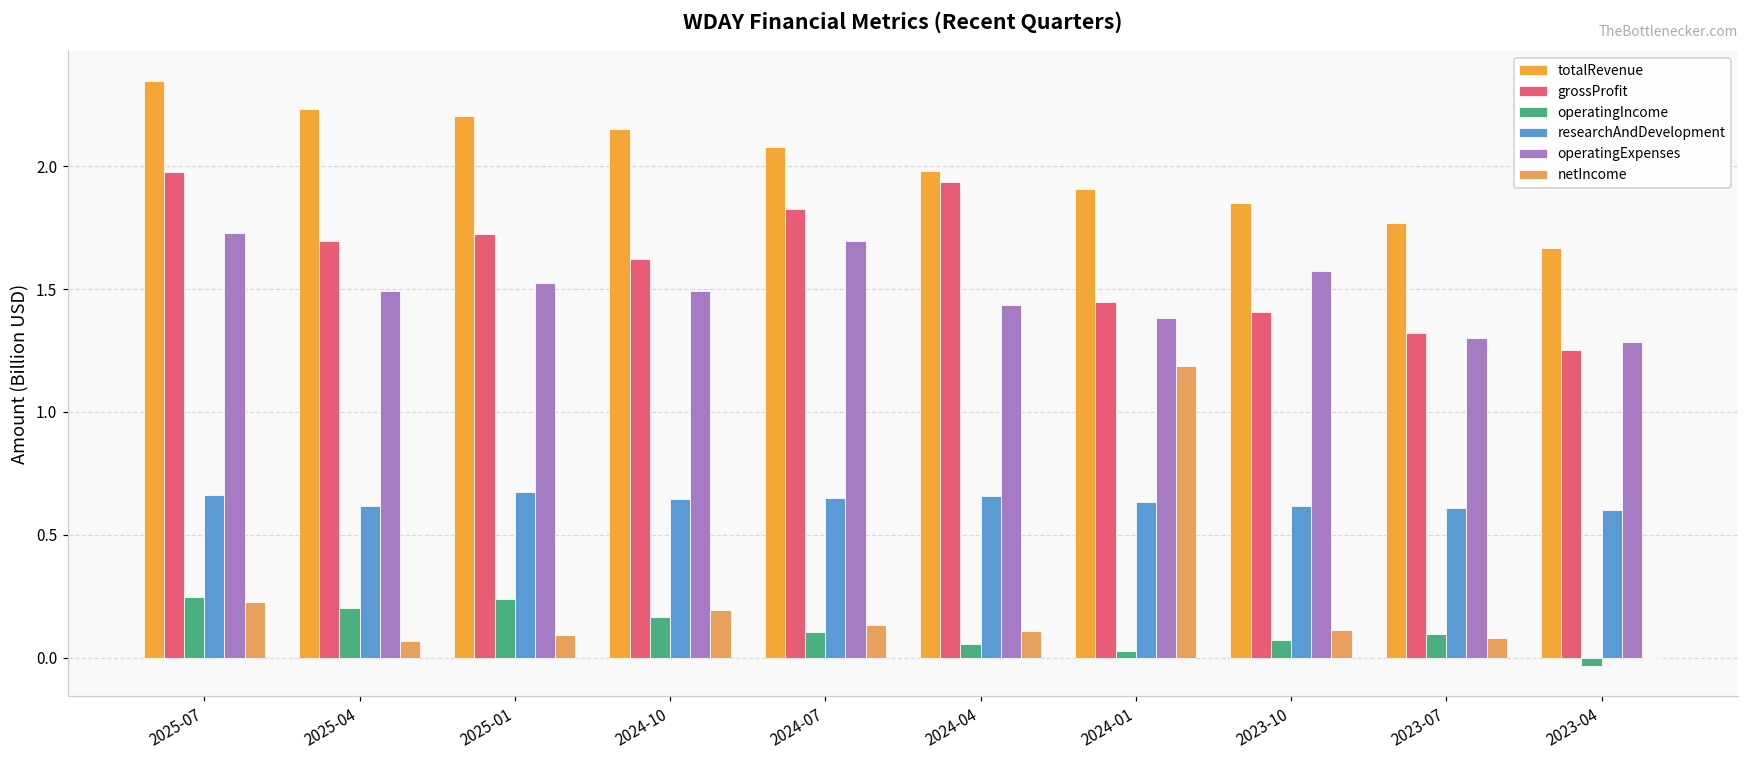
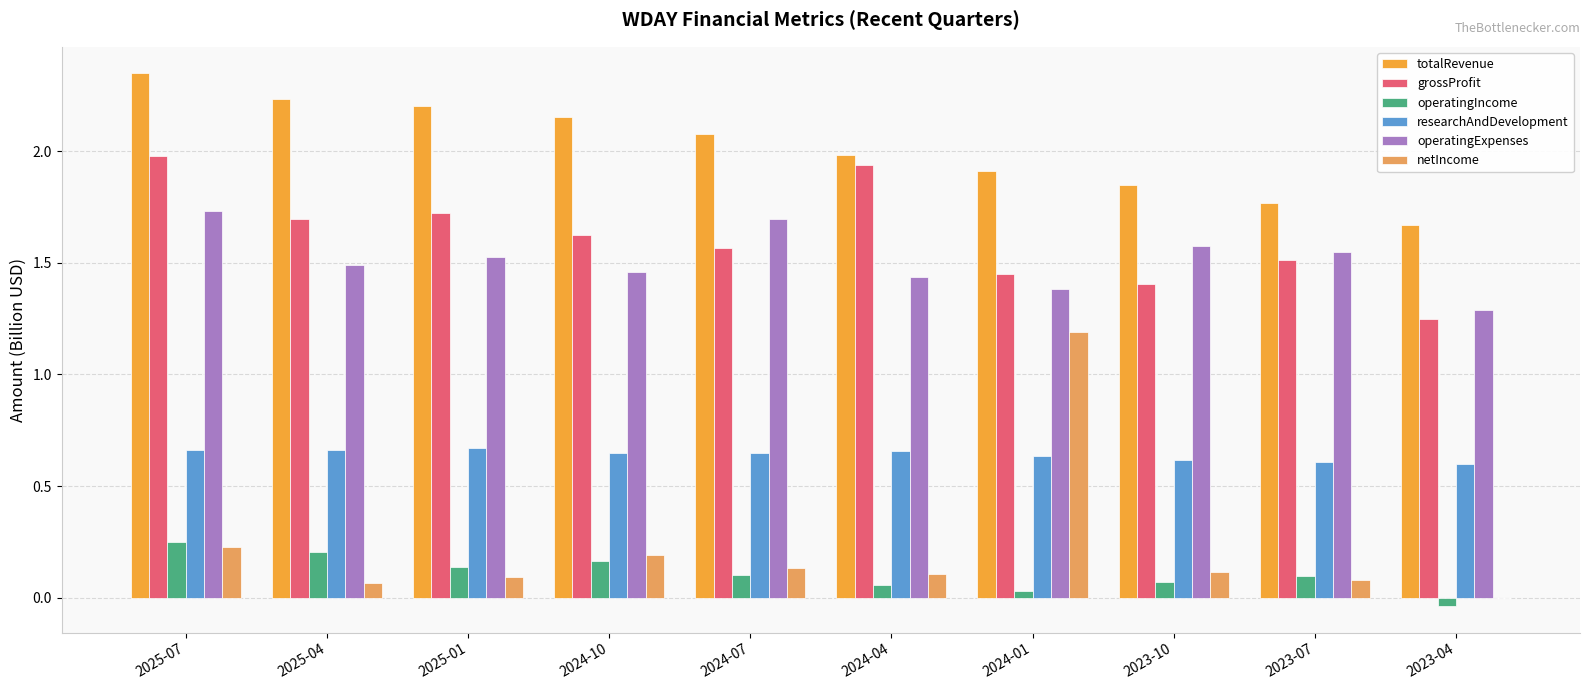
  {
    "grossProfit": {
      "2025-07": 1.98,
      "2025-04": 1.70,
      "2025-01": 1.72,
      "2024-10": 1.62,
-     "2024-07": 1.82,
+     "2024-07": 1.57,
      "2024-04": 1.94,
      "2024-01": 1.45,
      "2023-10": 1.40,
-     "2023-07": 1.32,
+     "2023-07": 1.51,
      "2023-04": 1.25
    },
    "operatingIncome": {
      "2025-07": 0.25,
      "2025-04": 0.20,
-     "2025-01": 0.24,
+     "2025-01": 0.14,
      "2024-10": 0.17,
      "2024-07": 0.10,
      "2024-04": 0.06,
      "2024-01": 0.03,
      "2023-10": 0.07,
      "2023-07": 0.10,
      "2023-04": -0.04
    },
    "researchAndDevelopment": {
      "2025-07": 0.66,
-     "2025-04": 0.62,
+     "2025-04": 0.66,
      "2025-01": 0.67,
      "2024-10": 0.65,
      "2024-07": 0.65,
      "2024-04": 0.66,
      "2024-01": 0.64,
      "2023-10": 0.62,
      "2023-07": 0.61,
      "2023-04": 0.60
    },
    "operatingExpenses": {
      "2025-07": 1.73,
      "2025-04": 1.49,
      "2025-01": 1.53,
-     "2024-10": 1.49,
+     "2024-10": 1.46,
      "2024-07": 1.70,
      "2024-04": 1.44,
      "2024-01": 1.38,
      "2023-10": 1.57,
-     "2023-07": 1.30,
+     "2023-07": 1.55,
      "2023-04": 1.29
    }
  }
